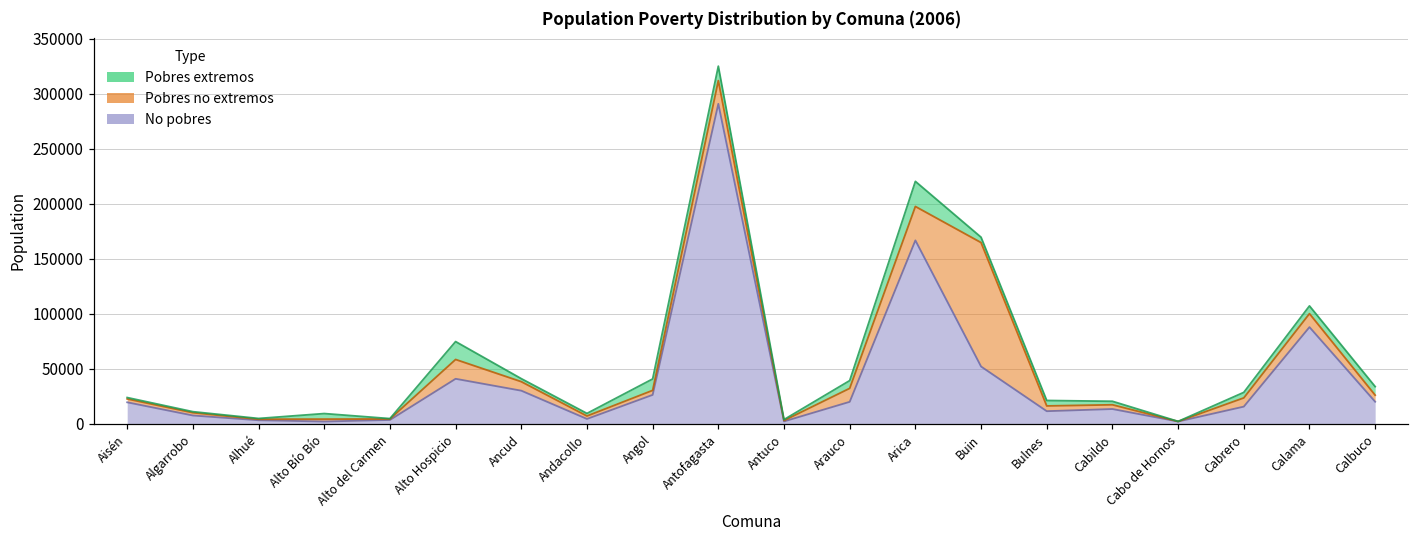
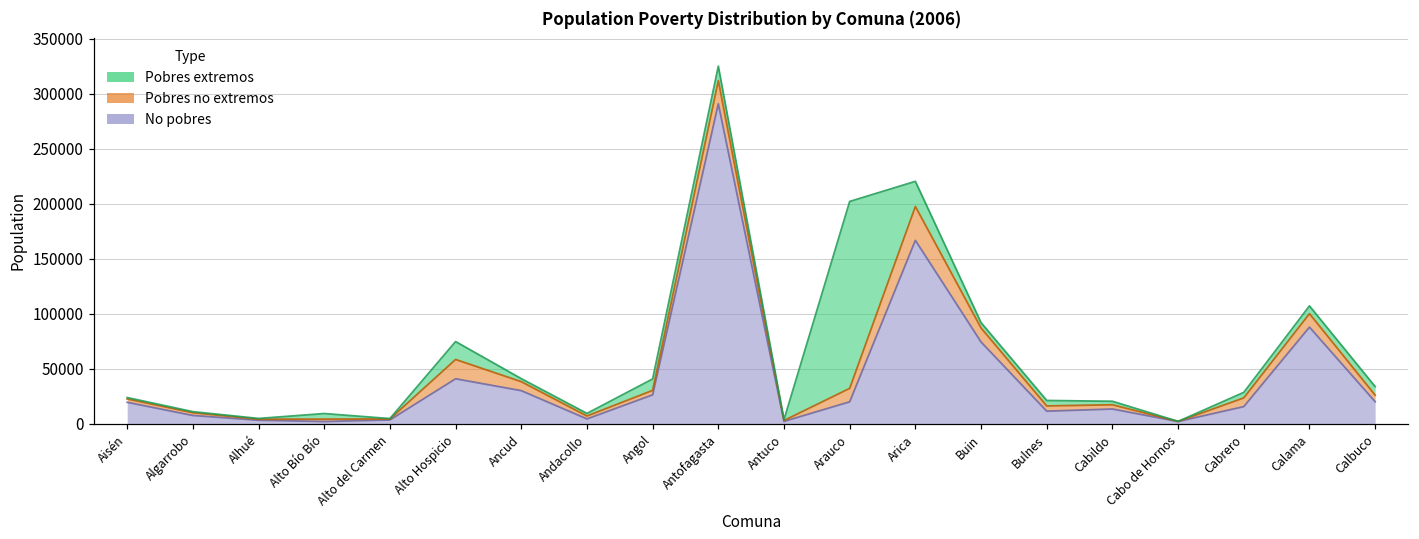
  {
    "No pobres": {
      "Aisén": 20000,
      "Alto Hospicio": 40000,
      "Ancud": 30000,
      "Andacollo": 0,
      "Angol": 30000,
      "Antofagasta": 290000,
      "Arauco": 20000,
      "Arica": 170000,
-     "Buin": 50000,
+     "Buin": 70000,
      "Bulnes": 10000,
      "Cabildo": 10000,
      "Cabrero": 20000,
      "Calama": 90000,
      "Calbuco": 20000
    },
    "Pobres no extremos": {
      "Alto Hospicio": 20000,
      "Ancud": 10000,
      "Angol": 0,
      "Antofagasta": 20000,
      "Arauco": 10000,
      "Arica": 30000,
-     "Buin": 110000,
+     "Buin": 10000,
      "Bulnes": 0,
      "Cabildo": 0,
      "Cabrero": 10000,
      "Calama": 10000,
      "Calbuco": 10000
    },
    "Pobres extremos": {
      "Alto Bío Bío": 10000,
      "Alto Hospicio": 20000,
      "Ancud": 0,
      "Angol": 10000,
      "Antofagasta": 10000,
-     "Arauco": 10000,
+     "Arauco": 170000,
      "Arica": 20000,
      "Buin": 0,
      "Bulnes": 0,
      "Cabildo": 0,
      "Cabrero": 10000,
      "Calama": 10000,
      "Calbuco": 10000
    }
  }
